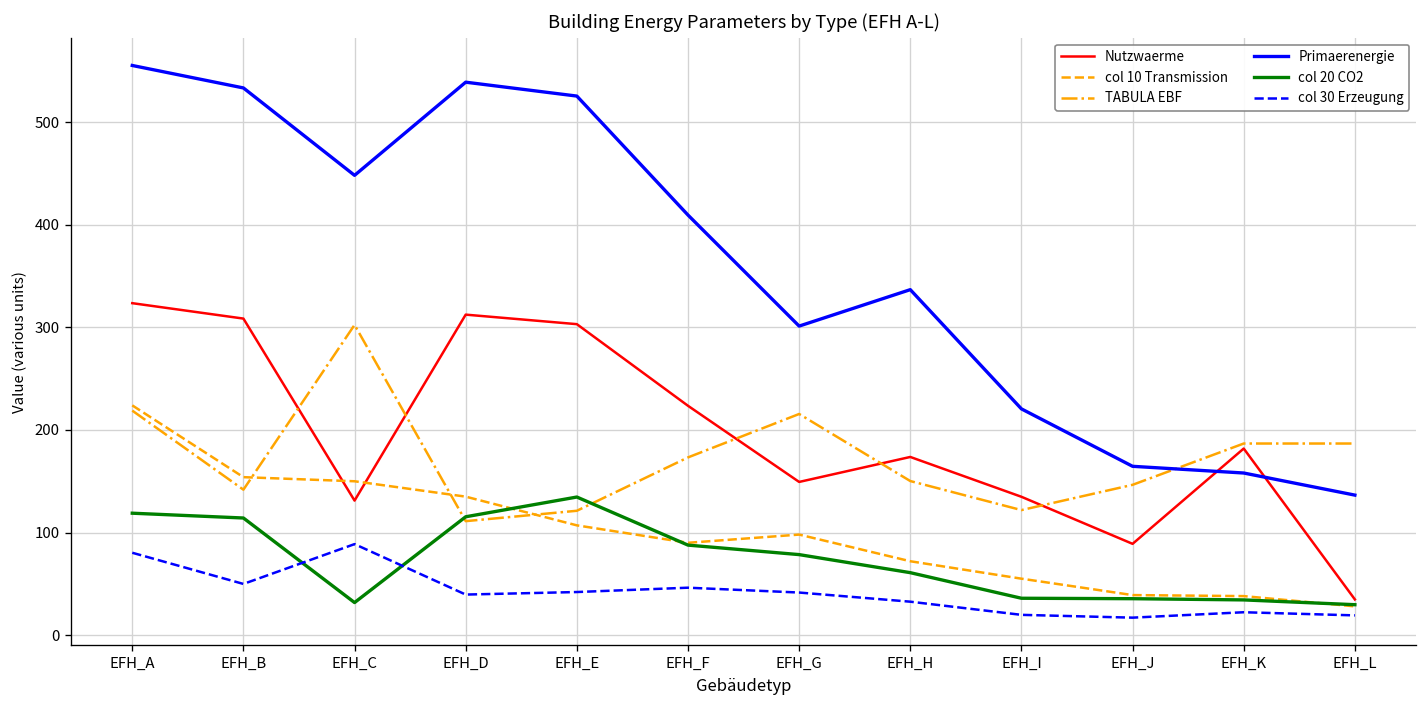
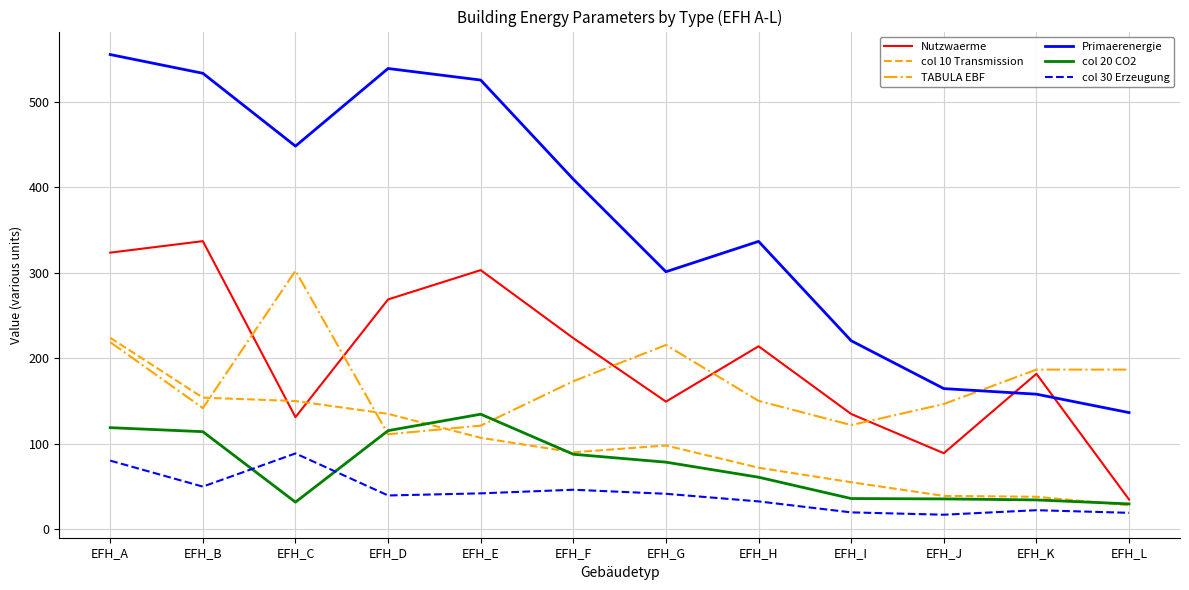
  {
    "Nutzwaerme": {
      "EFH_A": 320,
-     "EFH_B": 310,
+     "EFH_B": 340,
      "EFH_C": 130,
-     "EFH_D": 310,
+     "EFH_D": 270,
      "EFH_E": 300,
      "EFH_F": 220,
      "EFH_G": 150,
-     "EFH_H": 170,
+     "EFH_H": 210,
      "EFH_I": 130,
      "EFH_J": 90,
      "EFH_K": 180,
      "EFH_L": 30
    },
    "col 20 CO2": {
      "EFH_A": 120,
      "EFH_B": 110,
      "EFH_C": 30,
      "EFH_D": 120,
      "EFH_E": 130,
      "EFH_G": 80,
      "EFH_H": 60,
      "EFH_I": 40,
      "EFH_J": 40,
      "EFH_K": 30
    }
  }
